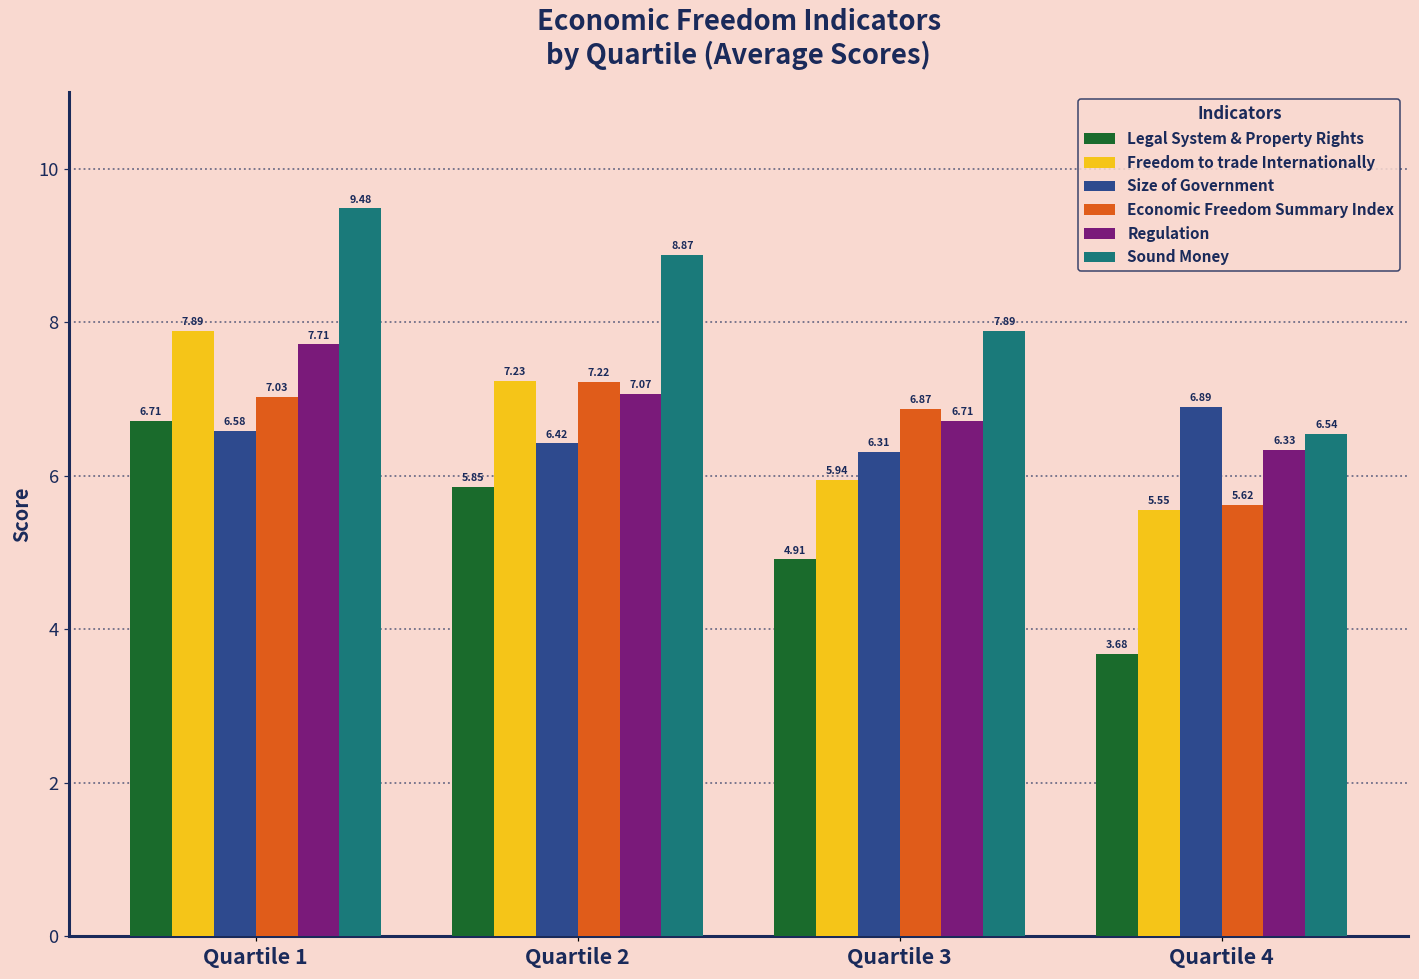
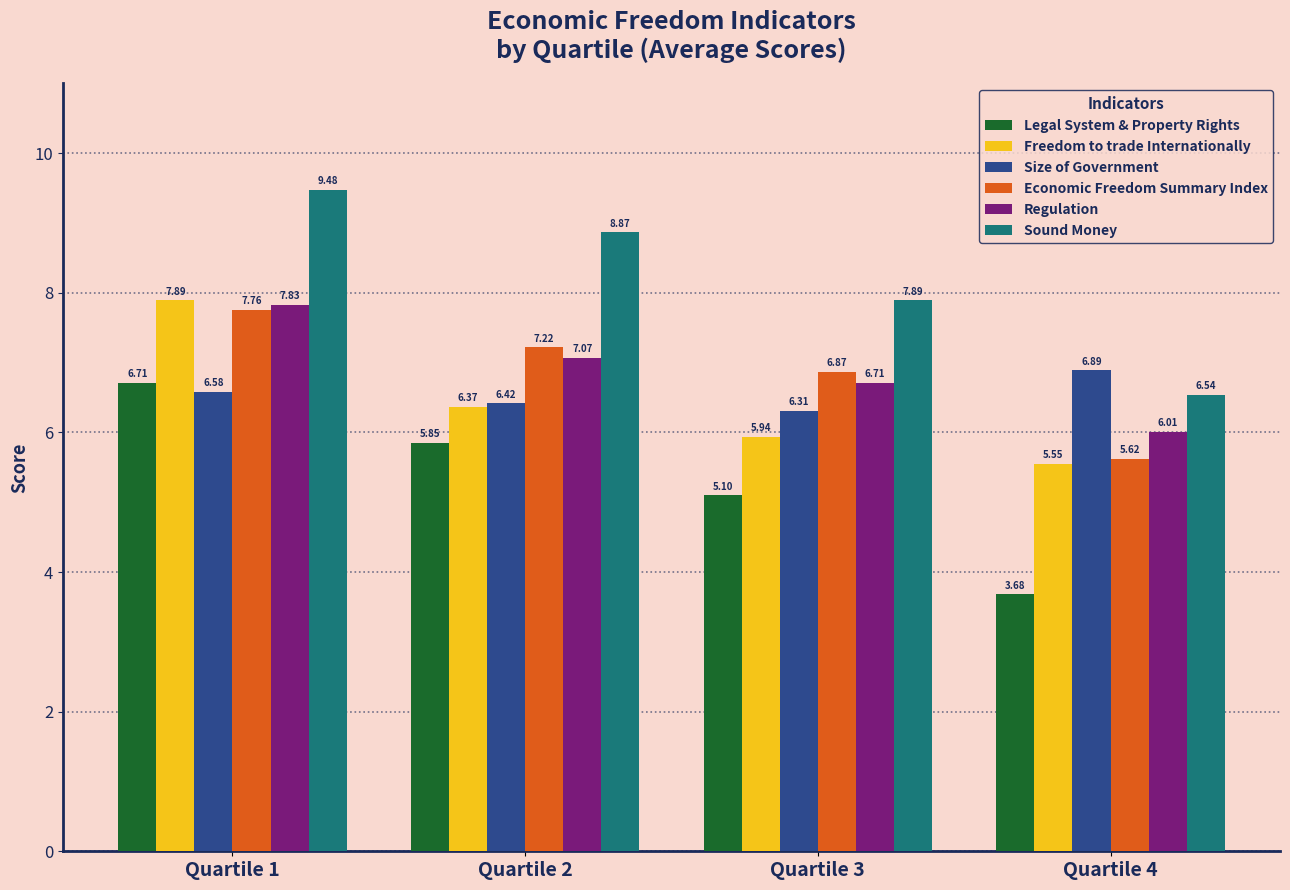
  {
    "Legal System & Property Rights": {
      "Quartile 1": 6.71,
      "Quartile 2": 5.85,
-     "Quartile 3": 4.91,
+     "Quartile 3": 5.10,
      "Quartile 4": 3.68
    },
    "Freedom to trade Internationally": {
      "Quartile 1": 7.89,
-     "Quartile 2": 7.23,
+     "Quartile 2": 6.37,
      "Quartile 3": 5.94,
      "Quartile 4": 5.55
    },
    "Economic Freedom Summary Index": {
-     "Quartile 1": 7.03,
+     "Quartile 1": 7.76,
      "Quartile 2": 7.22,
      "Quartile 3": 6.87,
      "Quartile 4": 5.62
    },
    "Regulation": {
-     "Quartile 1": 7.71,
+     "Quartile 1": 7.83,
      "Quartile 2": 7.07,
      "Quartile 3": 6.71,
-     "Quartile 4": 6.33
+     "Quartile 4": 6.01
    }
  }
